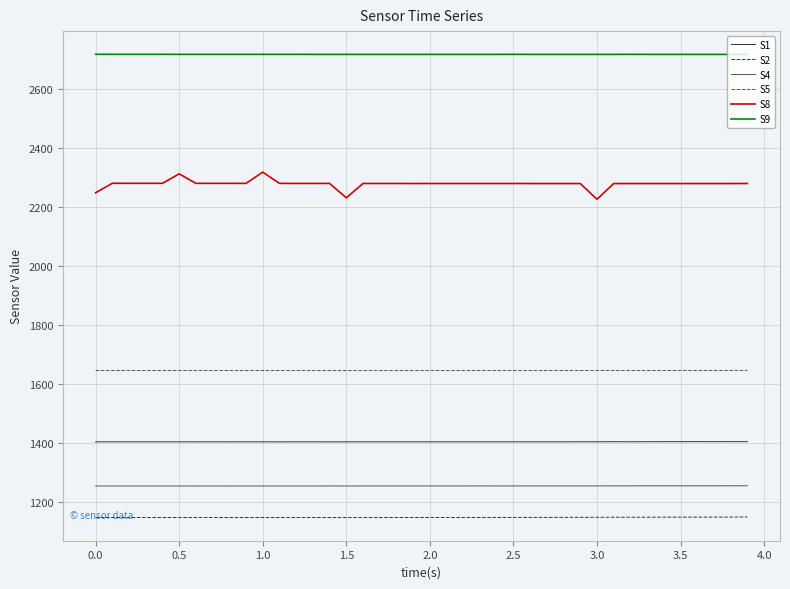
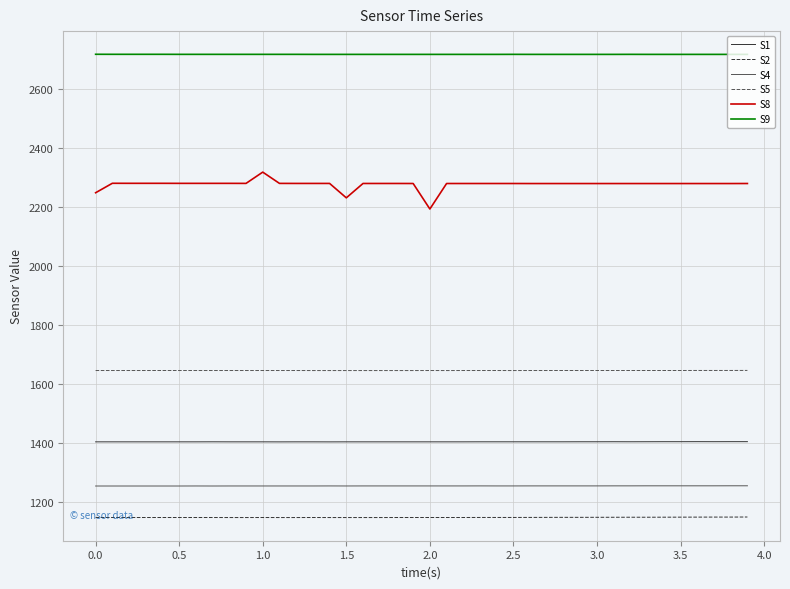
  {
    "S8": {
      "0.0": 2250,
-     "0.5": 2310,
+     "0.5": 2280,
      "1.0": 2320,
      "1.5": 2230,
-     "2.0": 2280,
+     "2.0": 2190,
      "2.5": 2280,
-     "3.0": 2220,
+     "3.0": 2280,
      "3.5": 2280
    },
    "S9": {
      "0.0": 2720,
      "0.5": 2720,
      "1.0": 2720,
      "1.5": 2720,
      "2.0": 2720,
      "2.5": 2720,
      "3.0": 2720,
      "3.5": 2720
    }
  }
